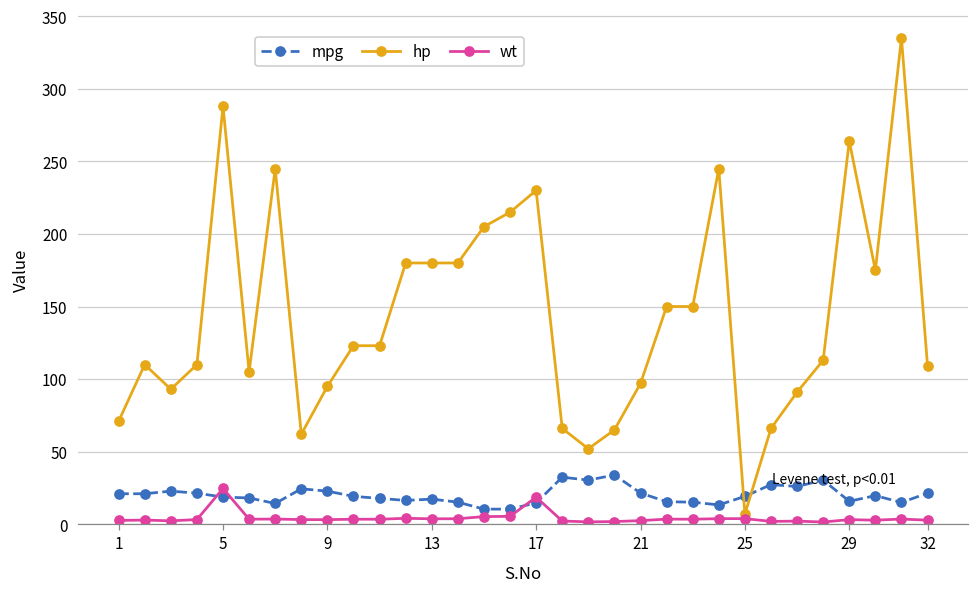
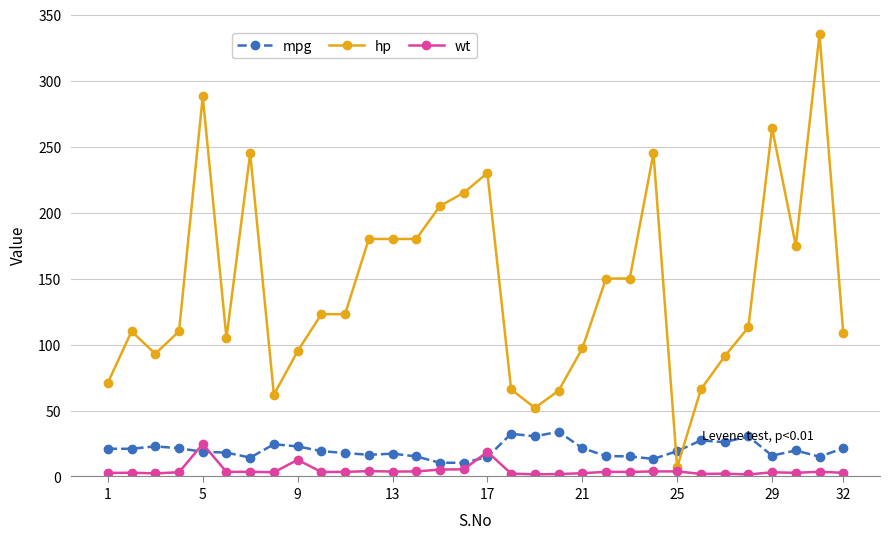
  {
    "mpg": {
      "1": 21,
      "5": 19,
      "9": 23,
      "13": 17,
      "17": 15,
      "21": 22,
      "25": 19,
      "29": 16,
      "32": 21
    },
    "hp": {
      "1": 71,
      "5": 288,
      "9": 95,
      "13": 180,
      "17": 230,
      "21": 97,
      "25": 7,
      "29": 264,
      "32": 109
    },
    "wt": {
      "1": 3,
      "5": 25,
-     "9": 3,
+     "9": 13,
      "13": 4,
      "17": 19,
      "21": 2,
      "25": 4,
      "29": 3,
      "32": 3
    }
  }
